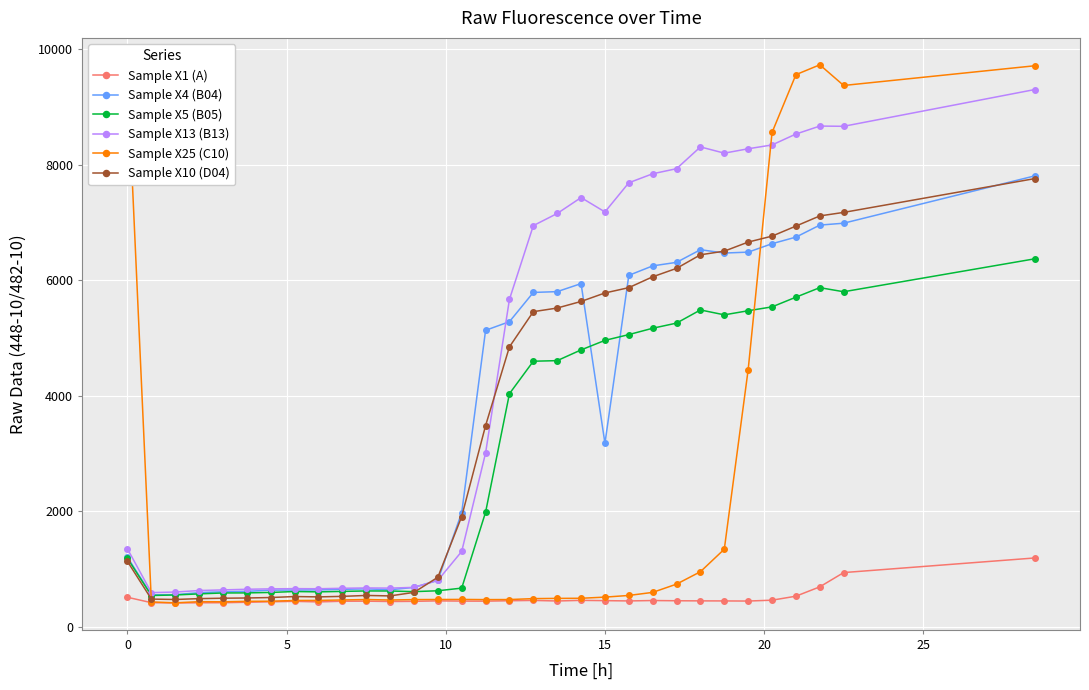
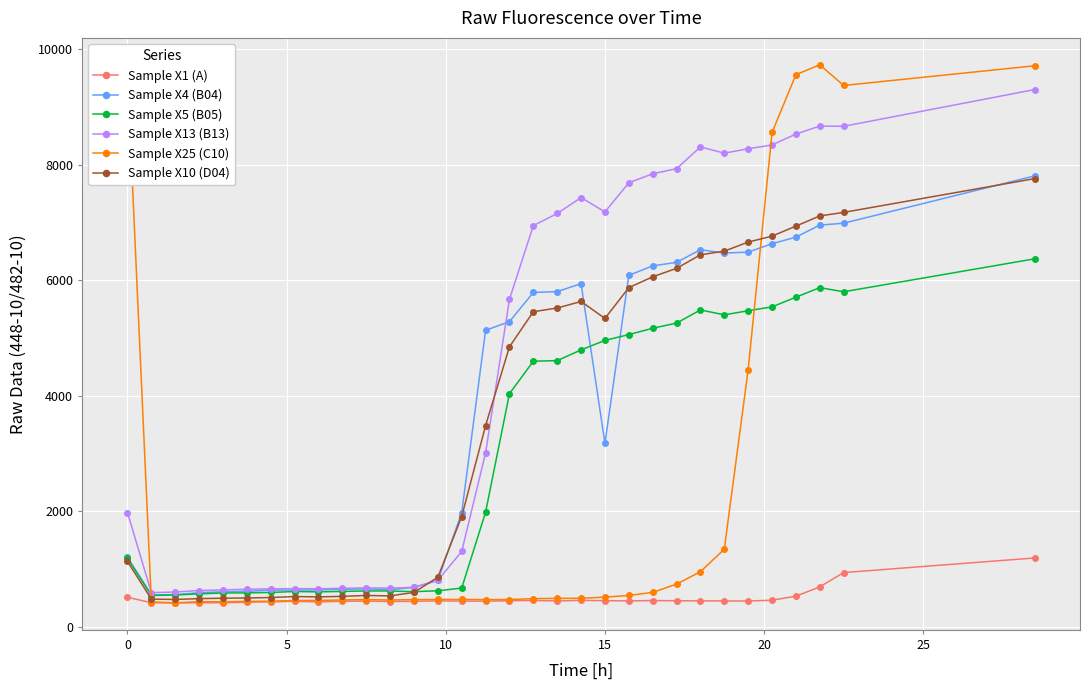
  {
    "Sample X1 (A)": {
      "0": 500,
      "15": 400
    },
    "Sample X4 (B04)": {
      "15": 3200
    },
    "Sample X5 (B05)": {
      "15": 5000
    },
    "Sample X13 (B13)": {
-     "0": 1300,
+     "0": 2000,
      "15": 7200
    },
    "Sample X25 (C10)": {
      "15": 500
    },
    "Sample X10 (D04)": {
      "0": 1100,
-     "15": 5800
+     "15": 5300
    }
  }
